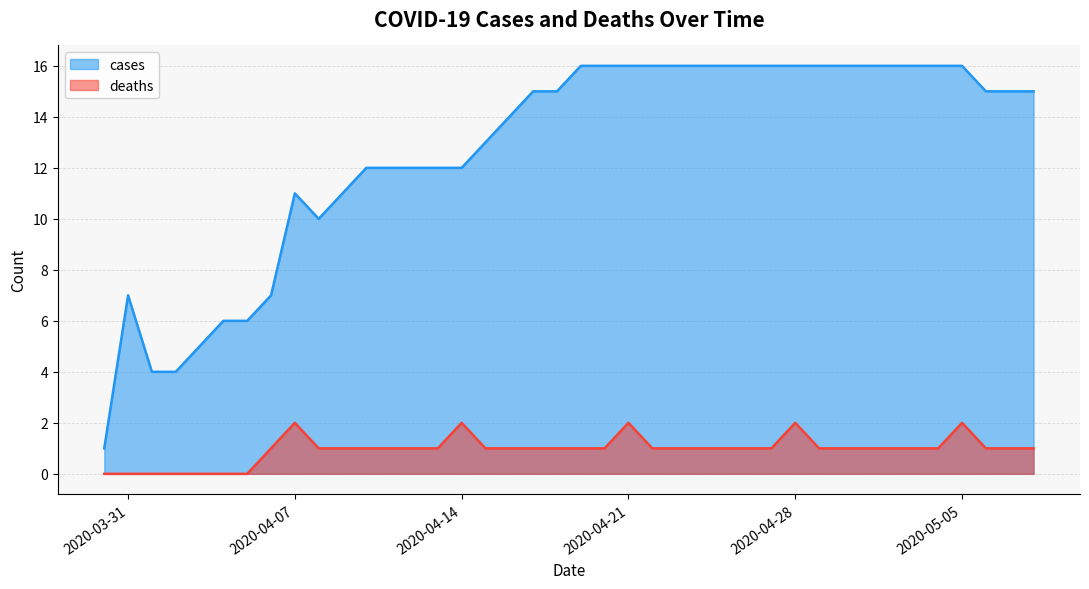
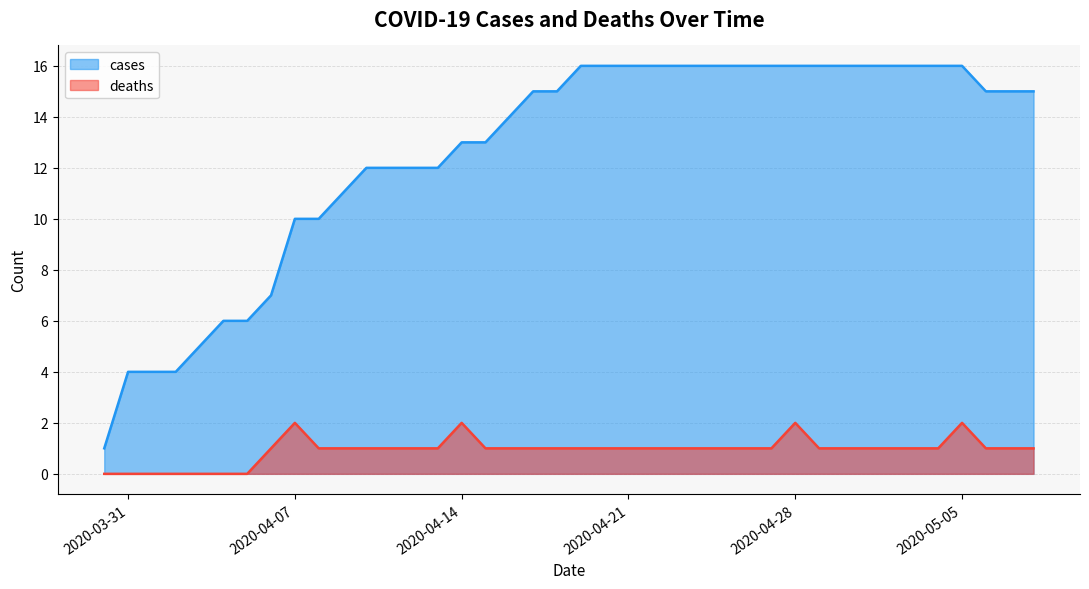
  {
    "cases": {
-     "2020-03-31": 7,
-     "2020-04-07": 11,
-     "2020-04-14": 12,
+     "2020-03-31": 4,
+     "2020-04-07": 10,
+     "2020-04-14": 13,
      "2020-04-21": 16,
      "2020-04-28": 16,
      "2020-05-05": 16
    },
    "deaths": {
      "2020-03-31": 0,
      "2020-04-07": 2,
      "2020-04-14": 2,
-     "2020-04-21": 2,
+     "2020-04-21": 1,
      "2020-04-28": 2,
      "2020-05-05": 2
    }
  }
